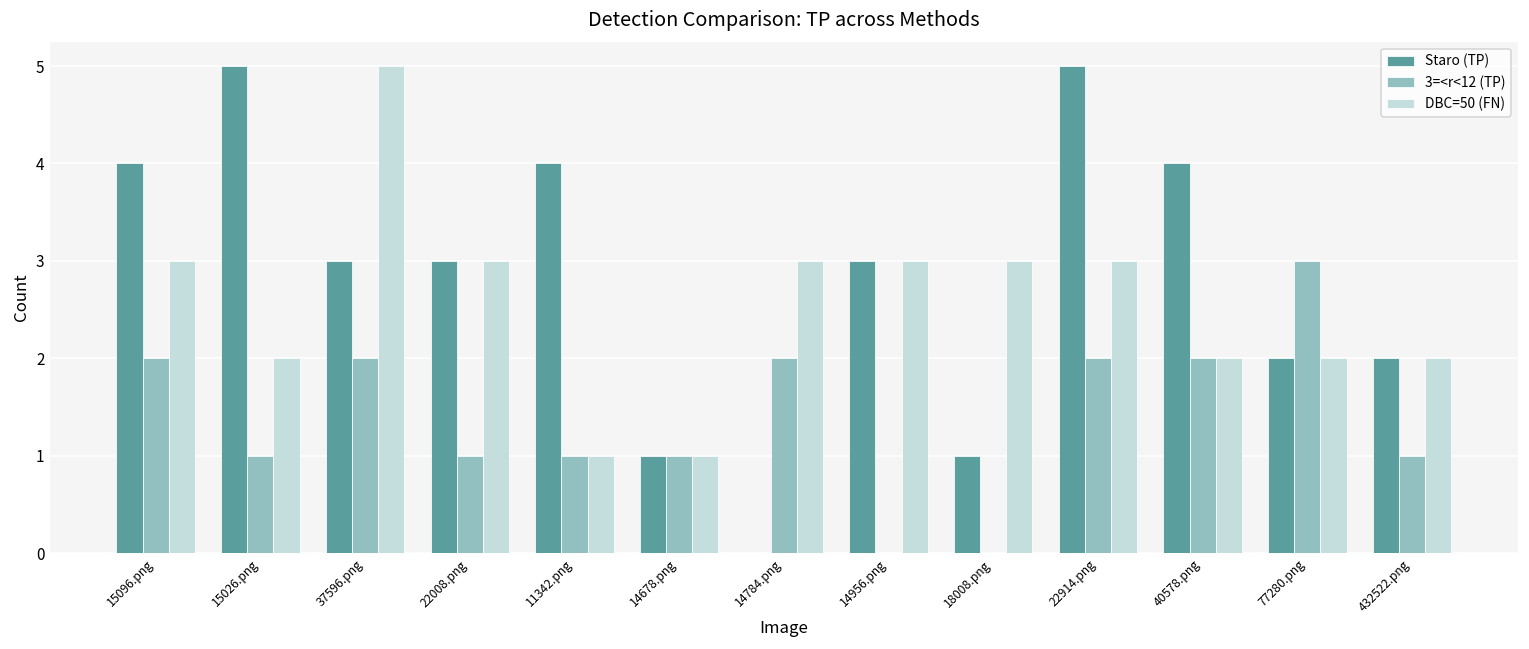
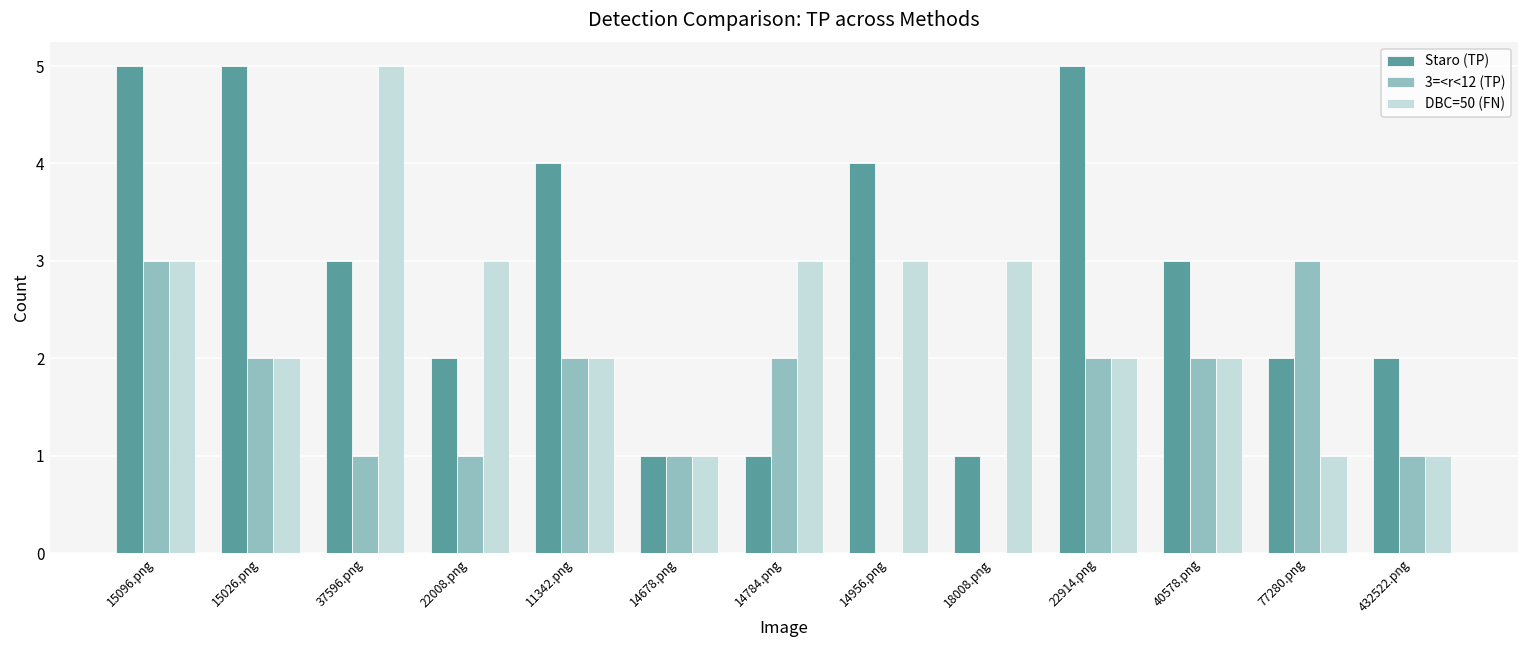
  {
    "Staro (TP)": {
-     "15096.png": 4,
+     "15096.png": 5,
      "15026.png": 5,
      "37596.png": 3,
-     "22008.png": 3,
+     "22008.png": 2,
      "11342.png": 4,
      "14678.png": 1,
-     "14784.png": 0,
-     "14956.png": 3,
+     "14784.png": 1,
+     "14956.png": 4,
      "18008.png": 1,
      "22914.png": 5,
-     "40578.png": 4,
+     "40578.png": 3,
      "77280.png": 2,
      "432522.png": 2
    },
    "3=<r<12 (TP)": {
-     "15096.png": 2,
-     "15026.png": 1,
-     "37596.png": 2,
+     "15096.png": 3,
+     "15026.png": 2,
+     "37596.png": 1,
      "22008.png": 1,
-     "11342.png": 1,
+     "11342.png": 2,
      "14678.png": 1,
      "14784.png": 2,
      "14956.png": 0,
      "18008.png": 0,
      "22914.png": 2,
      "40578.png": 2,
      "77280.png": 3,
      "432522.png": 1
    },
    "DBC=50 (FN)": {
      "15096.png": 3,
      "15026.png": 2,
      "37596.png": 5,
      "22008.png": 3,
-     "11342.png": 1,
+     "11342.png": 2,
      "14678.png": 1,
      "14784.png": 3,
      "14956.png": 3,
      "18008.png": 3,
-     "22914.png": 3,
+     "22914.png": 2,
      "40578.png": 2,
-     "77280.png": 2,
-     "432522.png": 2
+     "77280.png": 1,
+     "432522.png": 1
    }
  }
